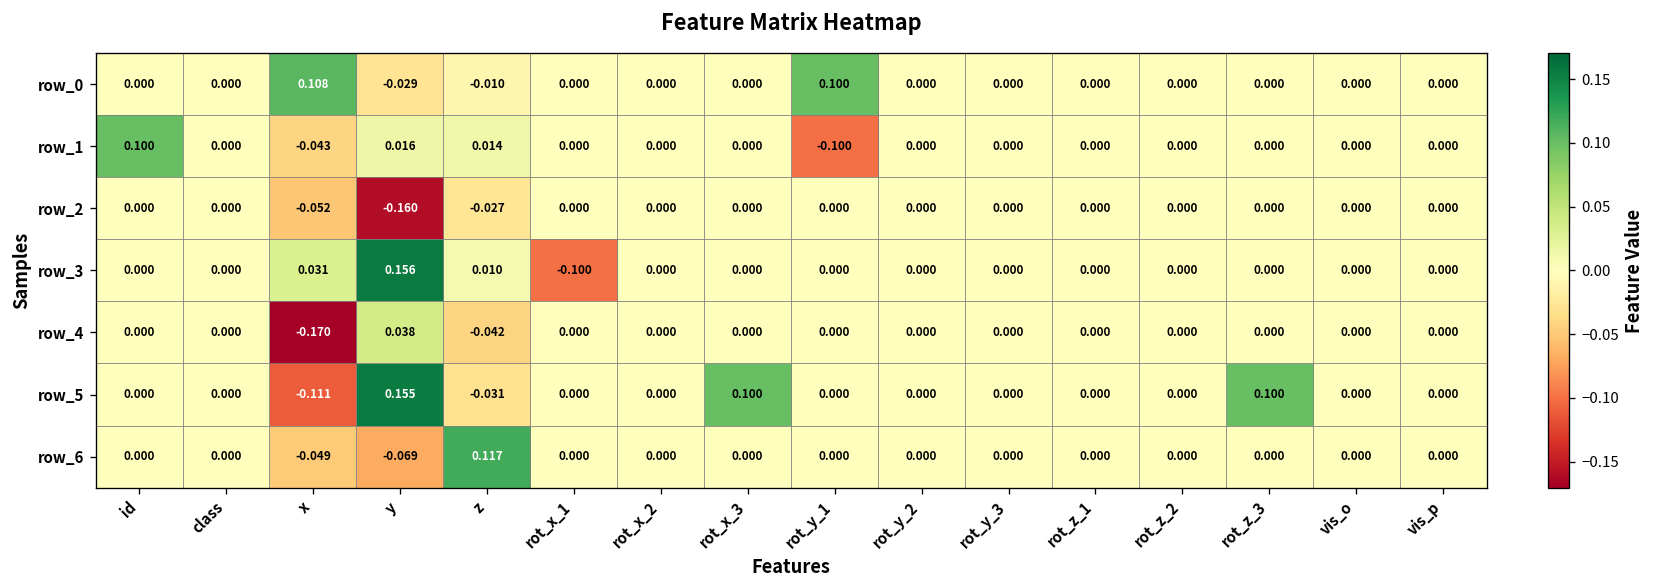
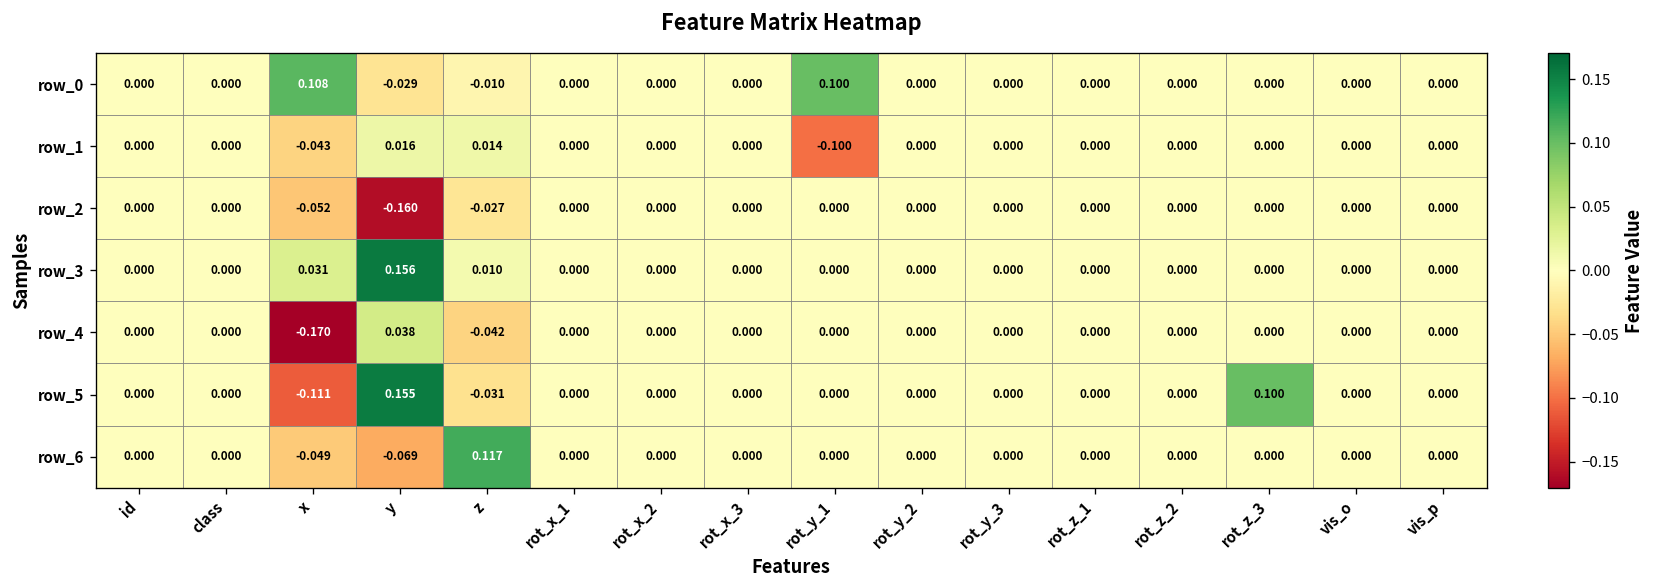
  {
    "row_0": {
      "id": 0.000,
      "class": 0.000,
      "x": 0.108,
      "y": -0.029,
      "z": -0.010,
      "rot_x_1": 0.000,
      "rot_x_2": 0.000,
      "rot_x_3": 0.000,
      "rot_y_1": 0.100,
      "rot_y_2": 0.000,
      "rot_y_3": 0.000,
      "rot_z_1": 0.000,
      "rot_z_2": 0.000,
      "rot_z_3": 0.000,
      "vis_o": 0.000,
      "vis_p": 0.000
    },
    "row_1": {
-     "id": 0.100,
+     "id": 0.000,
      "class": 0.000,
      "x": -0.043,
      "y": 0.016,
      "z": 0.014,
      "rot_x_1": 0.000,
      "rot_x_2": 0.000,
      "rot_x_3": 0.000,
      "rot_y_1": -0.100,
      "rot_y_2": 0.000,
      "rot_y_3": 0.000,
      "rot_z_1": 0.000,
      "rot_z_2": 0.000,
      "rot_z_3": 0.000,
      "vis_o": 0.000,
      "vis_p": 0.000
    },
    "row_2": {
      "id": 0.000,
      "class": 0.000,
      "x": -0.052,
      "y": -0.160,
      "z": -0.027,
      "rot_x_1": 0.000,
      "rot_x_2": 0.000,
      "rot_x_3": 0.000,
      "rot_y_1": 0.000,
      "rot_y_2": 0.000,
      "rot_y_3": 0.000,
      "rot_z_1": 0.000,
      "rot_z_2": 0.000,
      "rot_z_3": 0.000,
      "vis_o": 0.000,
      "vis_p": 0.000
    },
    "row_3": {
      "id": 0.000,
      "class": 0.000,
      "x": 0.031,
      "y": 0.156,
      "z": 0.010,
-     "rot_x_1": -0.100,
+     "rot_x_1": 0.000,
      "rot_x_2": 0.000,
      "rot_x_3": 0.000,
      "rot_y_1": 0.000,
      "rot_y_2": 0.000,
      "rot_y_3": 0.000,
      "rot_z_1": 0.000,
      "rot_z_2": 0.000,
      "rot_z_3": 0.000,
      "vis_o": 0.000,
      "vis_p": 0.000
    },
    "row_4": {
      "id": 0.000,
      "class": 0.000,
      "x": -0.170,
      "y": 0.038,
      "z": -0.042,
      "rot_x_1": 0.000,
      "rot_x_2": 0.000,
      "rot_x_3": 0.000,
      "rot_y_1": 0.000,
      "rot_y_2": 0.000,
      "rot_y_3": 0.000,
      "rot_z_1": 0.000,
      "rot_z_2": 0.000,
      "rot_z_3": 0.000,
      "vis_o": 0.000,
      "vis_p": 0.000
    },
    "row_5": {
      "id": 0.000,
      "class": 0.000,
      "x": -0.111,
      "y": 0.155,
      "z": -0.031,
      "rot_x_1": 0.000,
      "rot_x_2": 0.000,
-     "rot_x_3": 0.100,
+     "rot_x_3": 0.000,
      "rot_y_1": 0.000,
      "rot_y_2": 0.000,
      "rot_y_3": 0.000,
      "rot_z_1": 0.000,
      "rot_z_2": 0.000,
      "rot_z_3": 0.100,
      "vis_o": 0.000,
      "vis_p": 0.000
    },
    "row_6": {
      "id": 0.000,
      "class": 0.000,
      "x": -0.049,
      "y": -0.069,
      "z": 0.117,
      "rot_x_1": 0.000,
      "rot_x_2": 0.000,
      "rot_x_3": 0.000,
      "rot_y_1": 0.000,
      "rot_y_2": 0.000,
      "rot_y_3": 0.000,
      "rot_z_1": 0.000,
      "rot_z_2": 0.000,
      "rot_z_3": 0.000,
      "vis_o": 0.000,
      "vis_p": 0.000
    }
  }
